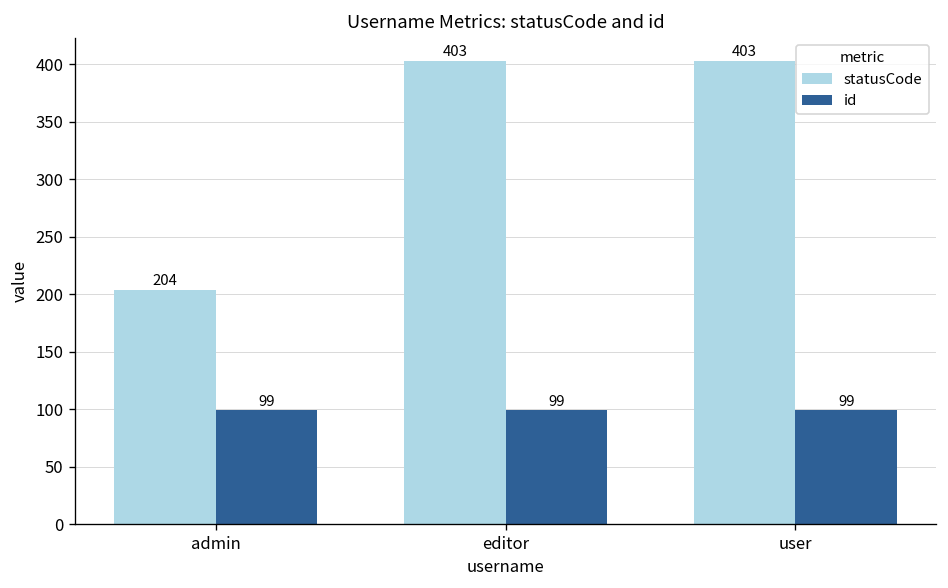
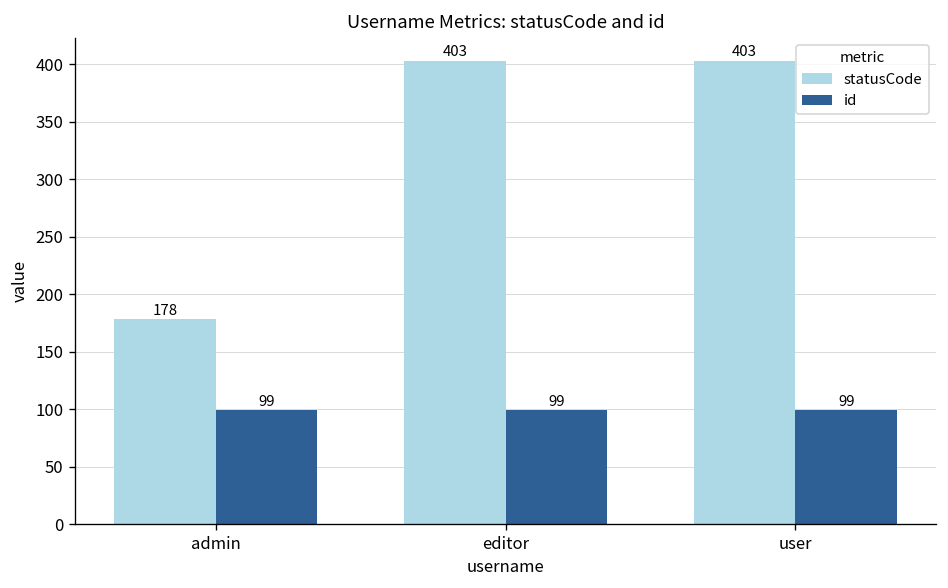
  {
    "statusCode": {
-     "admin": 204,
+     "admin": 178,
      "editor": 403,
      "user": 403
    },
    "id": {
      "admin": 99,
      "editor": 99,
      "user": 99
    }
  }
